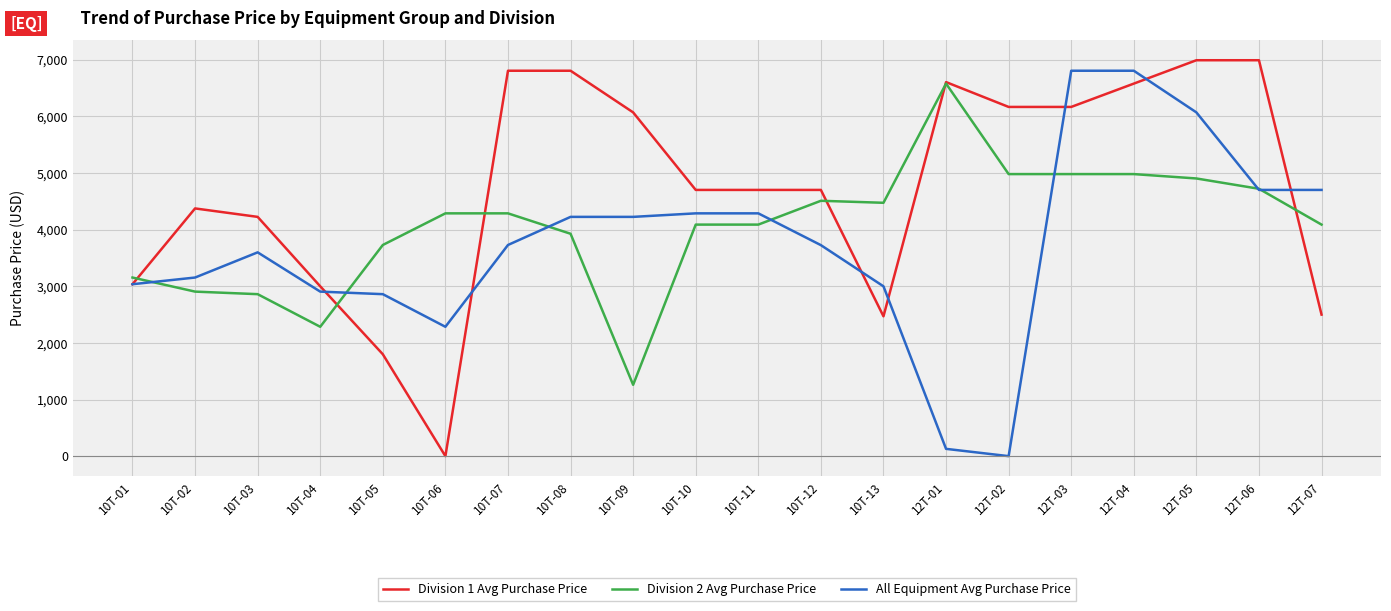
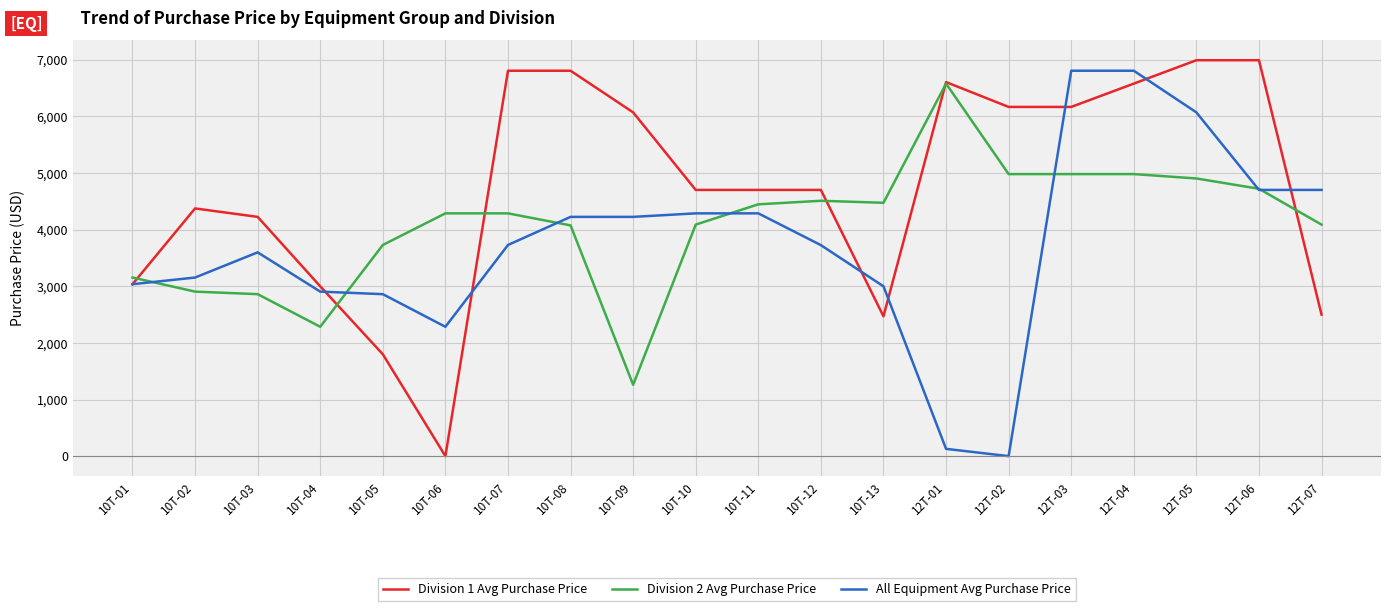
  {
    "Division 1 Avg Purchase Price": {
      "10T-02": "4,400",
      "10T-03": "4,200",
      "10T-04": "3,000",
      "10T-05": "1,800",
      "10T-06": "0",
      "10T-07": "6,800",
      "10T-08": "6,800",
      "10T-09": "6,100",
      "10T-10": "4,700",
      "10T-11": "4,700",
      "10T-12": "4,700",
      "10T-13": "2,500",
      "12T-02": "6,200",
      "12T-03": "6,200",
      "12T-04": "6,600",
      "12T-05": "7,000",
      "12T-06": "7,000",
      "12T-07": "2,500"
    },
    "Division 2 Avg Purchase Price": {
      "10T-01": "3,200",
      "10T-02": "2,900",
      "10T-03": "2,900",
      "10T-04": "2,300",
      "10T-05": "3,700",
      "10T-06": "4,300",
      "10T-07": "4,300",
-     "10T-08": "3,900",
+     "10T-08": "4,100",
      "10T-09": "1,300",
      "10T-10": "4,100",
-     "10T-11": "4,100",
+     "10T-11": "4,400",
      "10T-12": "4,500",
      "10T-13": "4,500",
      "12T-02": "5,000",
      "12T-03": "5,000",
      "12T-04": "5,000",
      "12T-05": "4,900",
      "12T-07": "4,100"
    },
    "All Equipment Avg Purchase Price": {
      "10T-02": "3,200",
      "10T-03": "3,600",
      "10T-04": "2,900",
      "10T-05": "2,900",
      "10T-06": "2,300",
      "10T-07": "3,700",
      "10T-08": "4,200",
      "10T-09": "4,200",
      "10T-10": "4,300",
      "10T-11": "4,300",
      "10T-12": "3,700",
      "10T-13": "3,000",
      "12T-01": "100",
      "12T-02": "0",
      "12T-03": "6,800",
      "12T-04": "6,800",
      "12T-05": "6,100",
      "12T-07": "4,700"
    }
  }
